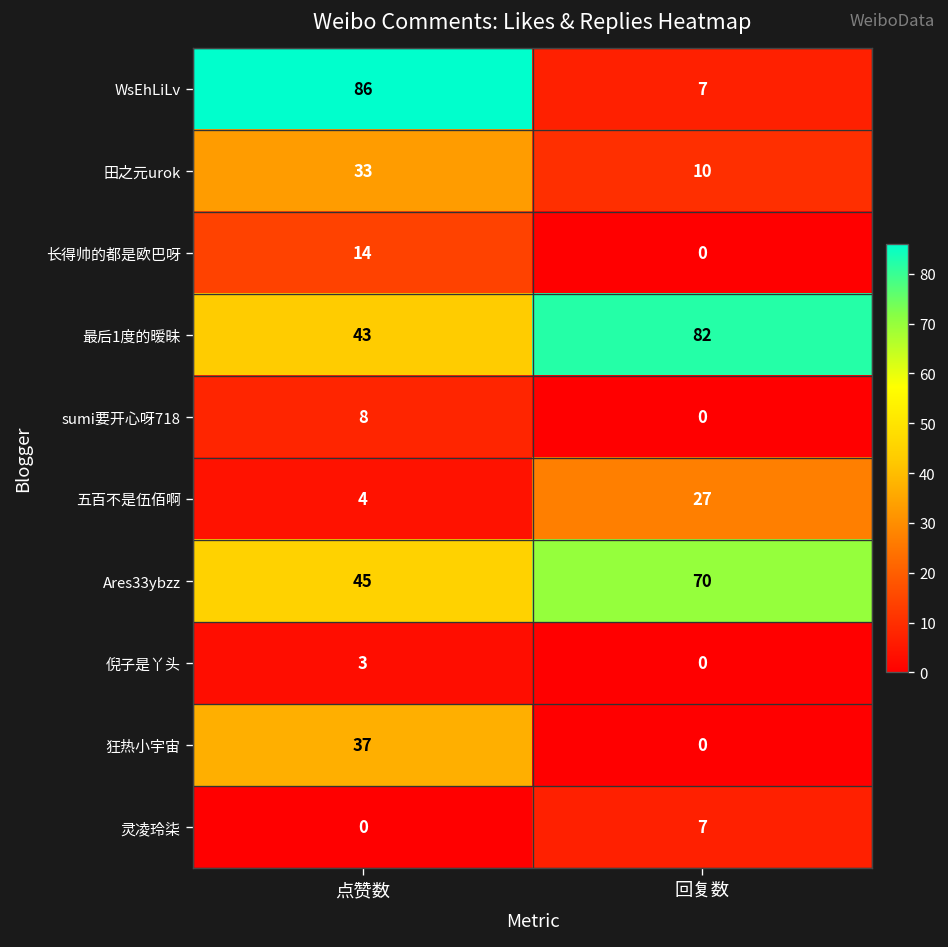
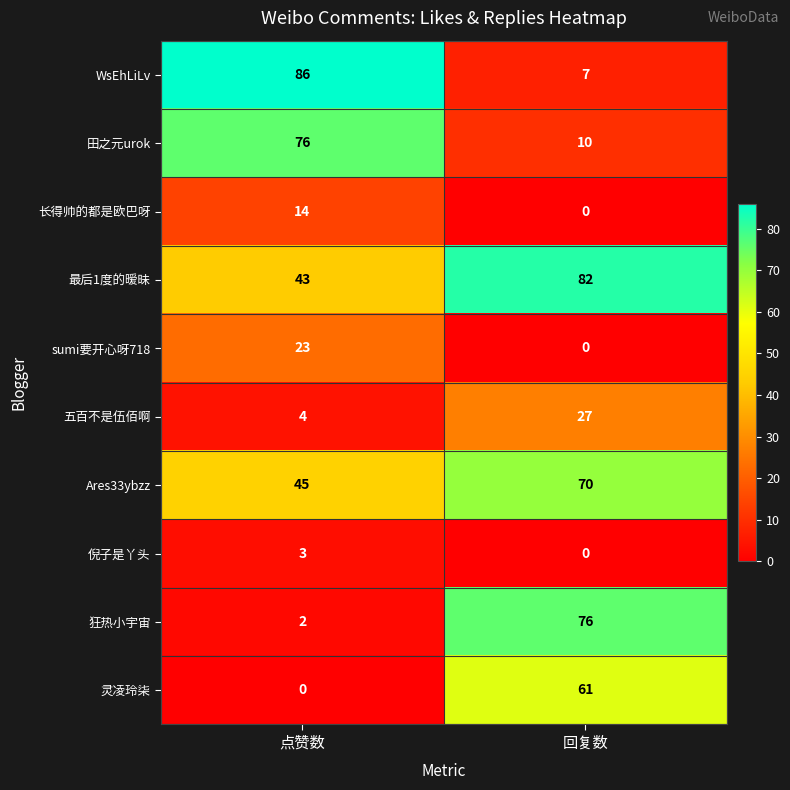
  {
    "WsEhLiLv": {
      "点赞数": 86,
      "回复数": 7
    },
    "田之元urok": {
-     "点赞数": 33,
+     "点赞数": 76,
      "回复数": 10
    },
    "长得帅的都是欧巴呀": {
      "点赞数": 14,
      "回复数": 0
    },
    "最后1度的暧昧": {
      "点赞数": 43,
      "回复数": 82
    },
    "sumi要开心呀718": {
-     "点赞数": 8,
+     "点赞数": 23,
      "回复数": 0
    },
    "五百不是伍佰啊": {
      "点赞数": 4,
      "回复数": 27
    },
    "Ares33ybzz": {
      "点赞数": 45,
      "回复数": 70
    },
    "倪子是丫头": {
      "点赞数": 3,
      "回复数": 0
    },
    "狂热小宇宙": {
-     "点赞数": 37,
-     "回复数": 0
+     "点赞数": 2,
+     "回复数": 76
    },
    "灵凌玲柒": {
      "点赞数": 0,
-     "回复数": 7
+     "回复数": 61
    }
  }
